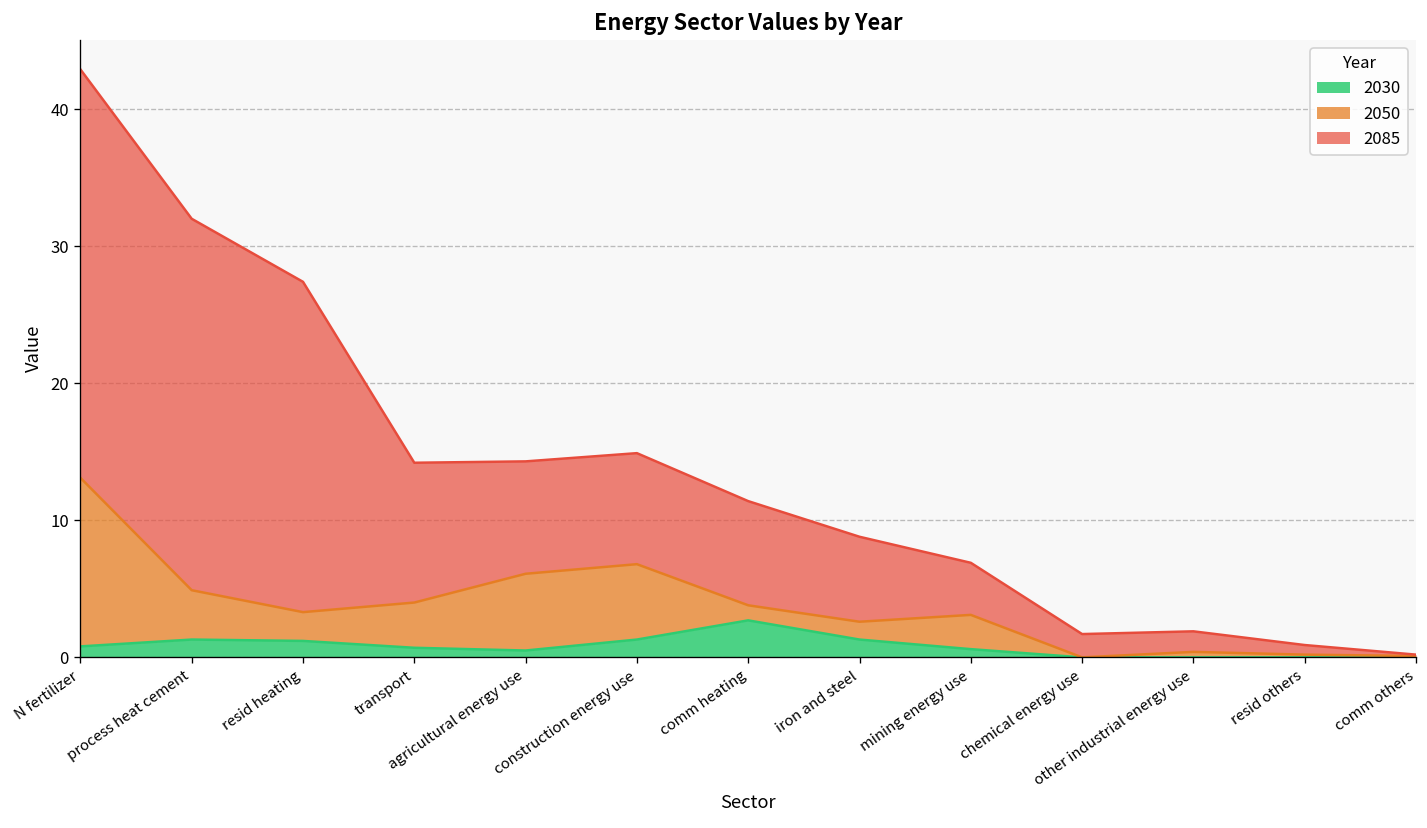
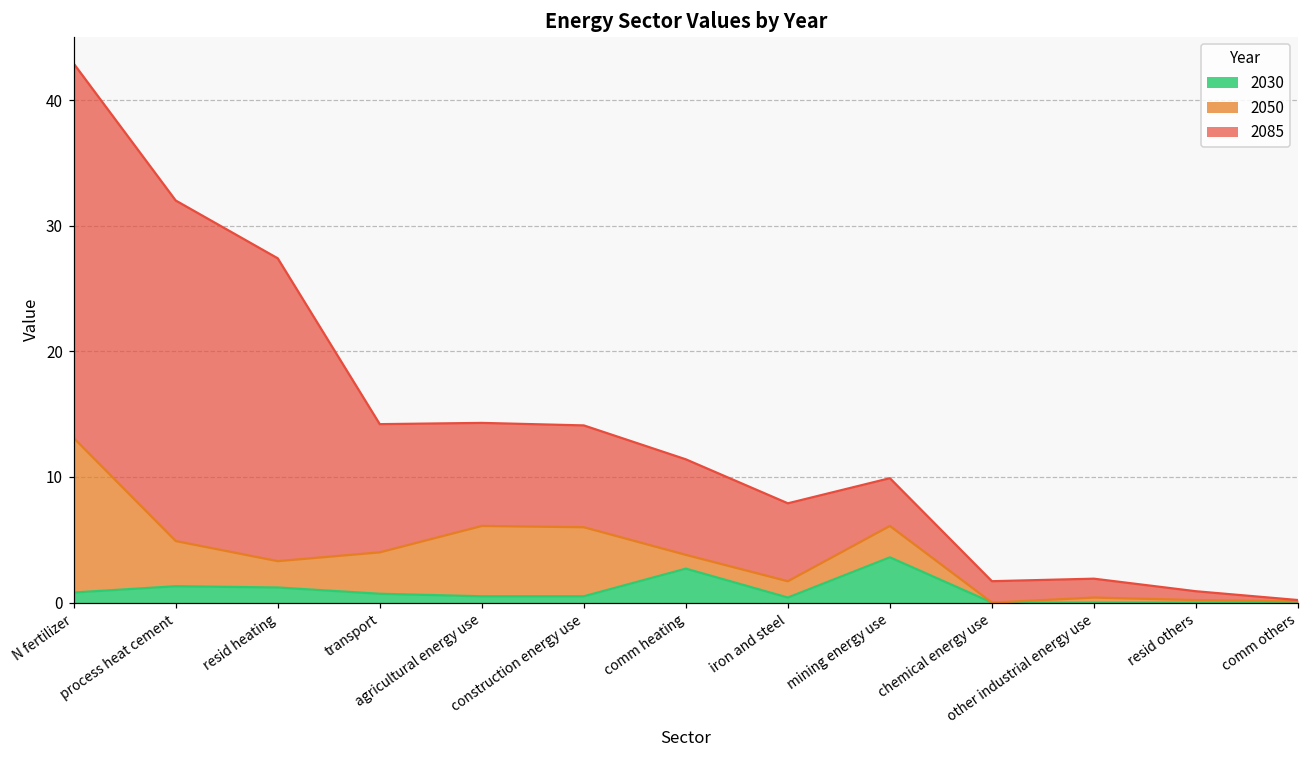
  {
    "2030": {
      "N fertilizer": 0.8,
      "process heat cement": 1.3,
      "resid heating": 1.2,
      "transport": 0.7,
      "agricultural energy use": 0.5,
-     "construction energy use": 1.3,
+     "construction energy use": 0.5,
      "comm heating": 2.7,
-     "iron and steel": 1.3,
-     "mining energy use": 0.6,
+     "iron and steel": 0.4,
+     "mining energy use": 3.6,
      "other industrial energy use": 0.0
    }
  }
